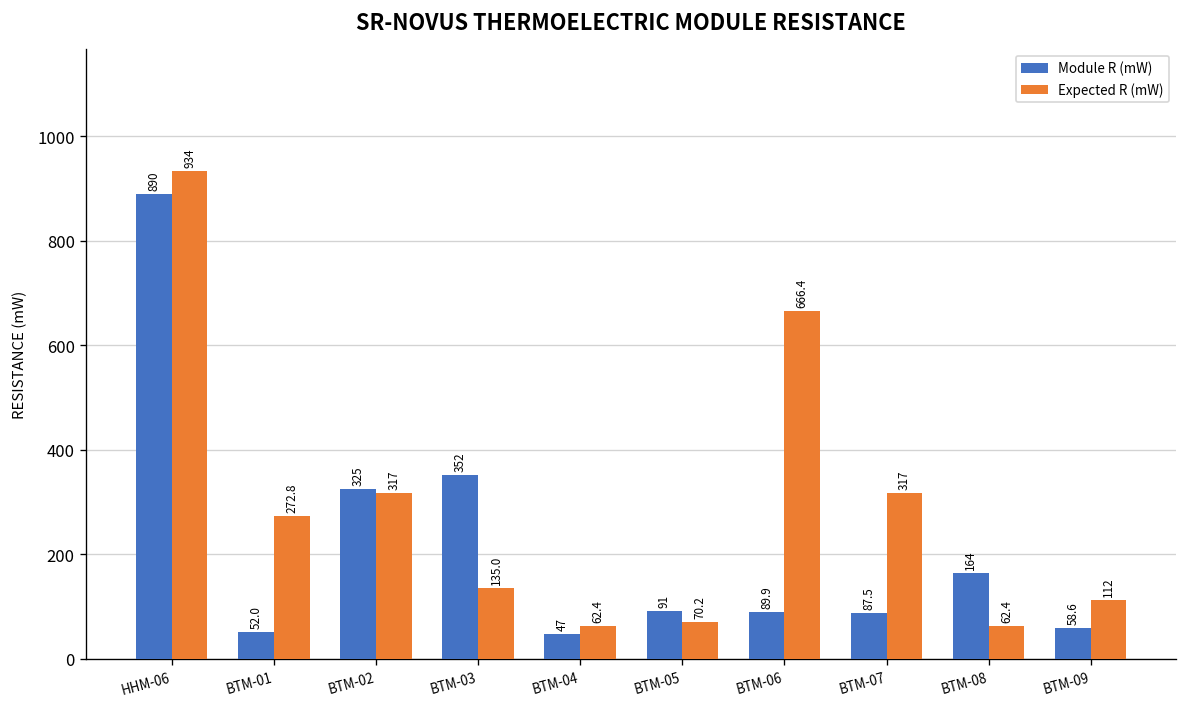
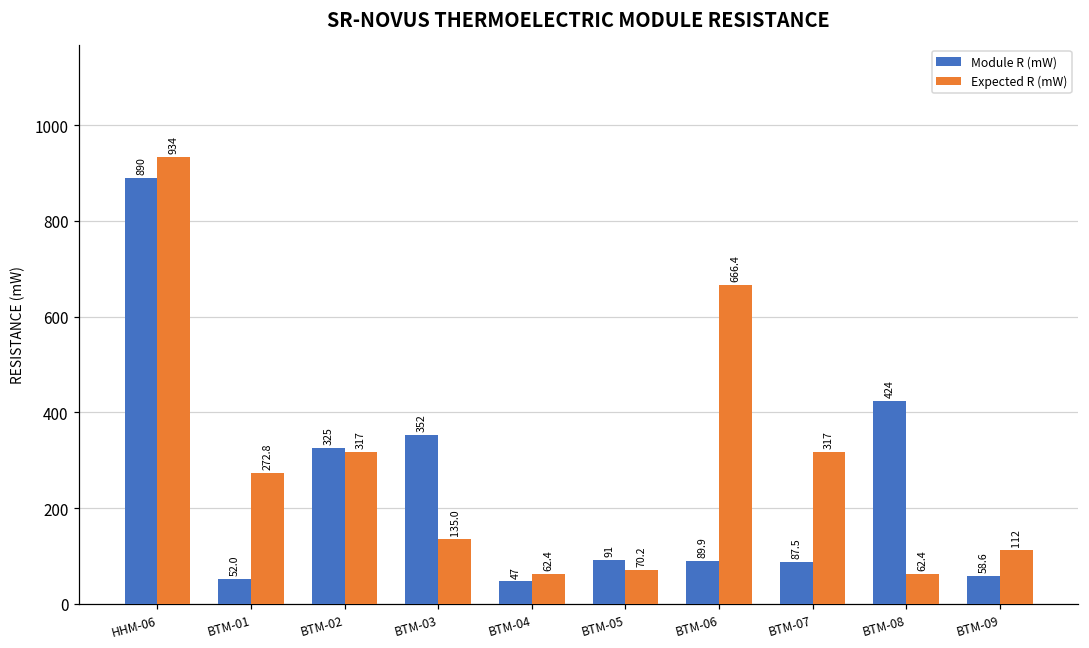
  {
    "Module R (mW)": {
      "HHM-06": 890,
      "BTM-01": 52.0,
      "BTM-02": 325,
      "BTM-03": 352,
      "BTM-04": 47,
      "BTM-05": 91,
      "BTM-06": 89.9,
      "BTM-07": 87.5,
-     "BTM-08": 164,
+     "BTM-08": 424,
      "BTM-09": 58.6
    },
    "Expected R (mW)": {
      "HHM-06": 934,
      "BTM-01": 272.8,
      "BTM-02": 317,
      "BTM-03": 135.0,
      "BTM-04": 62.4,
      "BTM-05": 70.2,
      "BTM-06": 666.4,
      "BTM-07": 317,
      "BTM-08": 62.4,
      "BTM-09": 112
    }
  }
